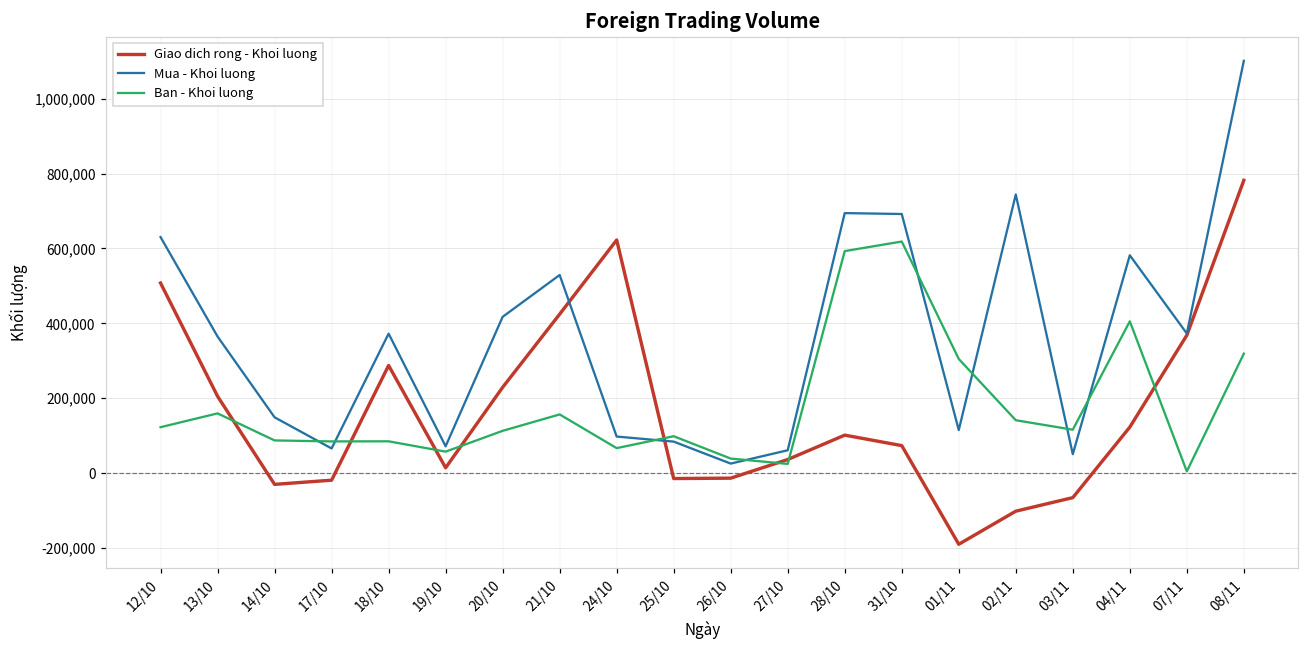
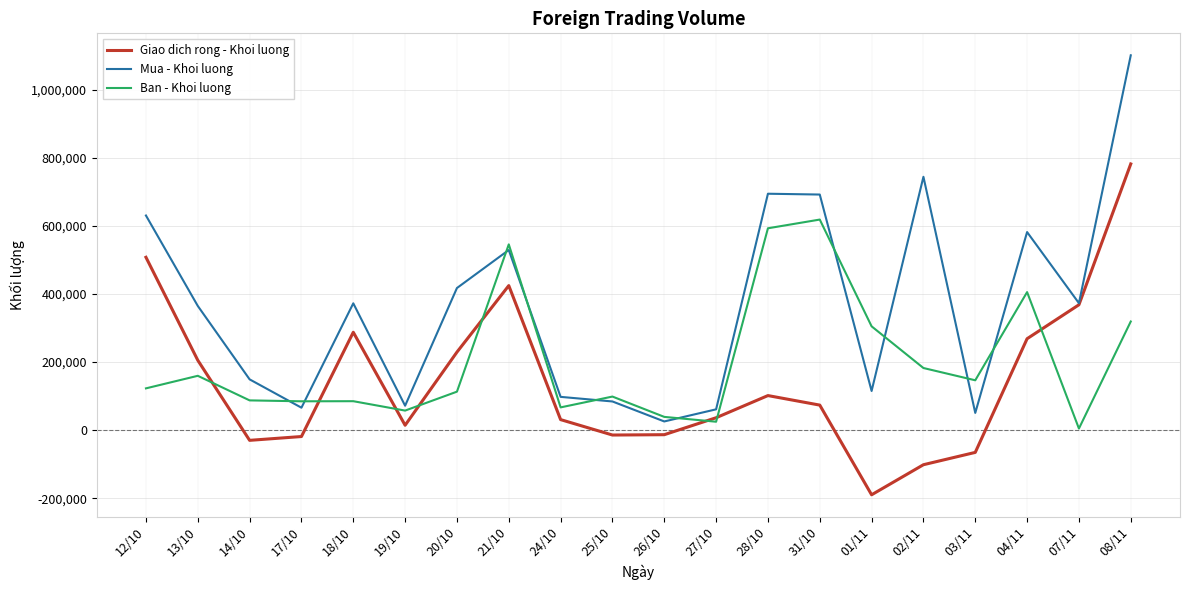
  {
    "Giao dich rong - Khoi luong": {
      "12/10": "510,000",
      "13/10": "210,000",
      "14/10": "-30,000",
      "17/10": "-20,000",
      "18/10": "290,000",
      "19/10": "10,000",
      "20/10": "230,000",
      "21/10": "420,000",
-     "24/10": "620,000",
+     "24/10": "30,000",
      "25/10": "-10,000",
      "26/10": "-10,000",
      "27/10": "40,000",
      "28/10": "100,000",
      "31/10": "70,000",
      "01/11": "-190,000",
      "02/11": "-100,000",
      "03/11": "-70,000",
-     "04/11": "120,000",
+     "04/11": "270,000",
      "08/11": "780,000"
    },
    "Mua - Khoi luong": {
      "12/10": "630,000",
      "13/10": "360,000",
      "14/10": "150,000",
      "17/10": "70,000",
      "18/10": "370,000",
      "19/10": "70,000",
      "20/10": "420,000",
      "21/10": "530,000",
      "24/10": "100,000",
      "25/10": "80,000",
      "26/10": "30,000",
      "27/10": "60,000",
      "28/10": "690,000",
      "31/10": "690,000",
      "01/11": "120,000",
      "02/11": "740,000",
      "03/11": "50,000",
      "04/11": "580,000",
      "08/11": "1,100,000"
    },
    "Ban - Khoi luong": {
      "12/10": "120,000",
      "13/10": "160,000",
      "14/10": "90,000",
      "17/10": "80,000",
      "18/10": "90,000",
      "19/10": "60,000",
      "20/10": "110,000",
-     "21/10": "160,000",
+     "21/10": "550,000",
      "24/10": "70,000",
      "25/10": "100,000",
      "26/10": "40,000",
      "27/10": "20,000",
      "28/10": "590,000",
      "31/10": "620,000",
      "01/11": "300,000",
-     "02/11": "140,000",
-     "03/11": "120,000",
+     "02/11": "180,000",
+     "03/11": "150,000",
      "04/11": "410,000",
      "07/11": "0",
      "08/11": "320,000"
    }
  }
